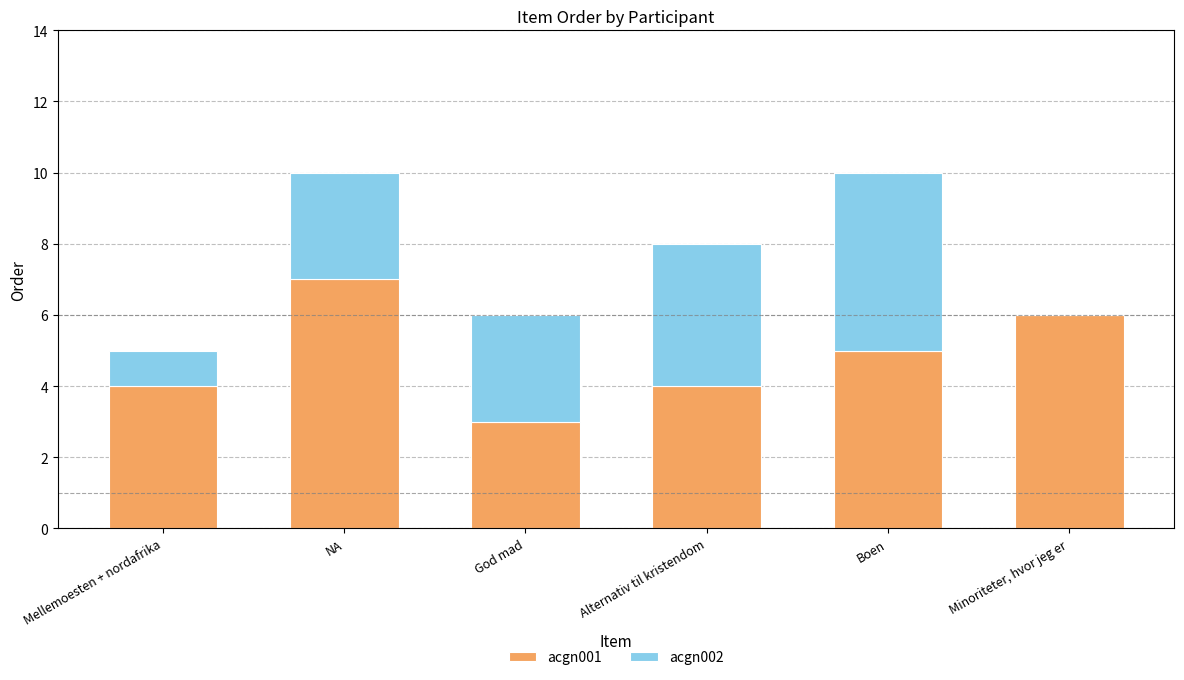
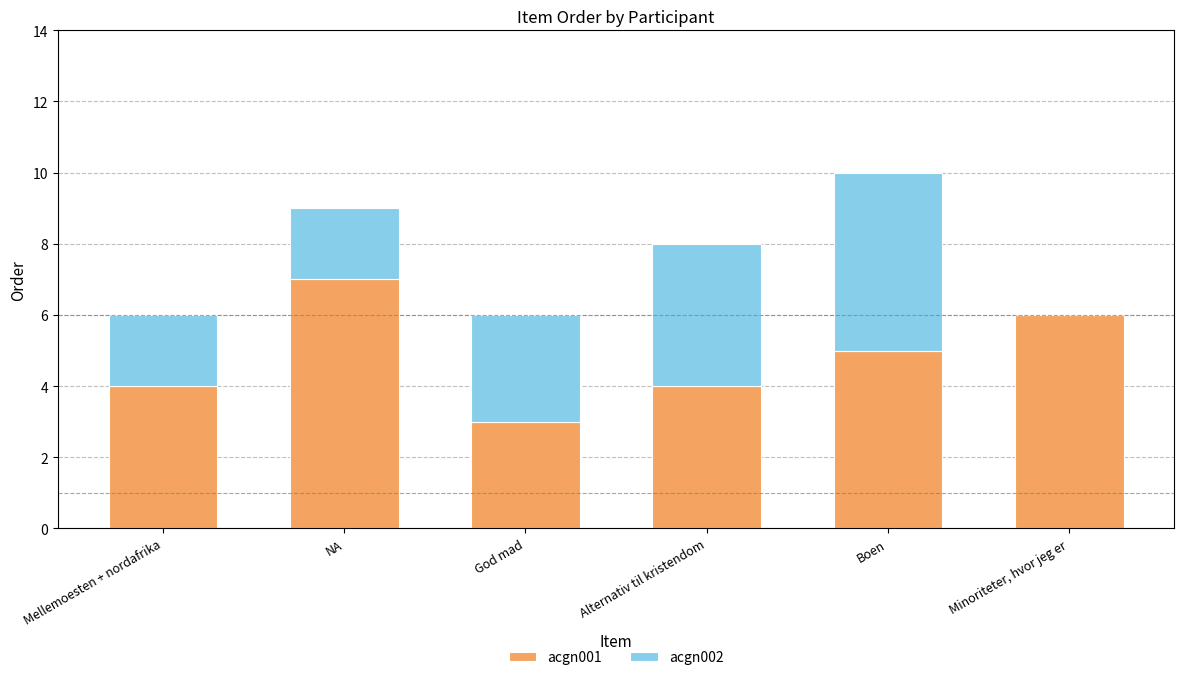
  {
    "acgn001": {
      "Mellemoesten + nordafrika": 4,
      "NA": 7,
      "God mad": 3,
      "Alternativ til kristendom": 4,
      "Boen": 5,
      "Minoriteter, hvor jeg er": 6
    },
    "acgn002": {
-     "Mellemoesten + nordafrika": 1,
-     "NA": 3,
+     "Mellemoesten + nordafrika": 2,
+     "NA": 2,
      "God mad": 3,
      "Alternativ til kristendom": 4,
      "Boen": 5,
      "Minoriteter, hvor jeg er": 0
    }
  }
